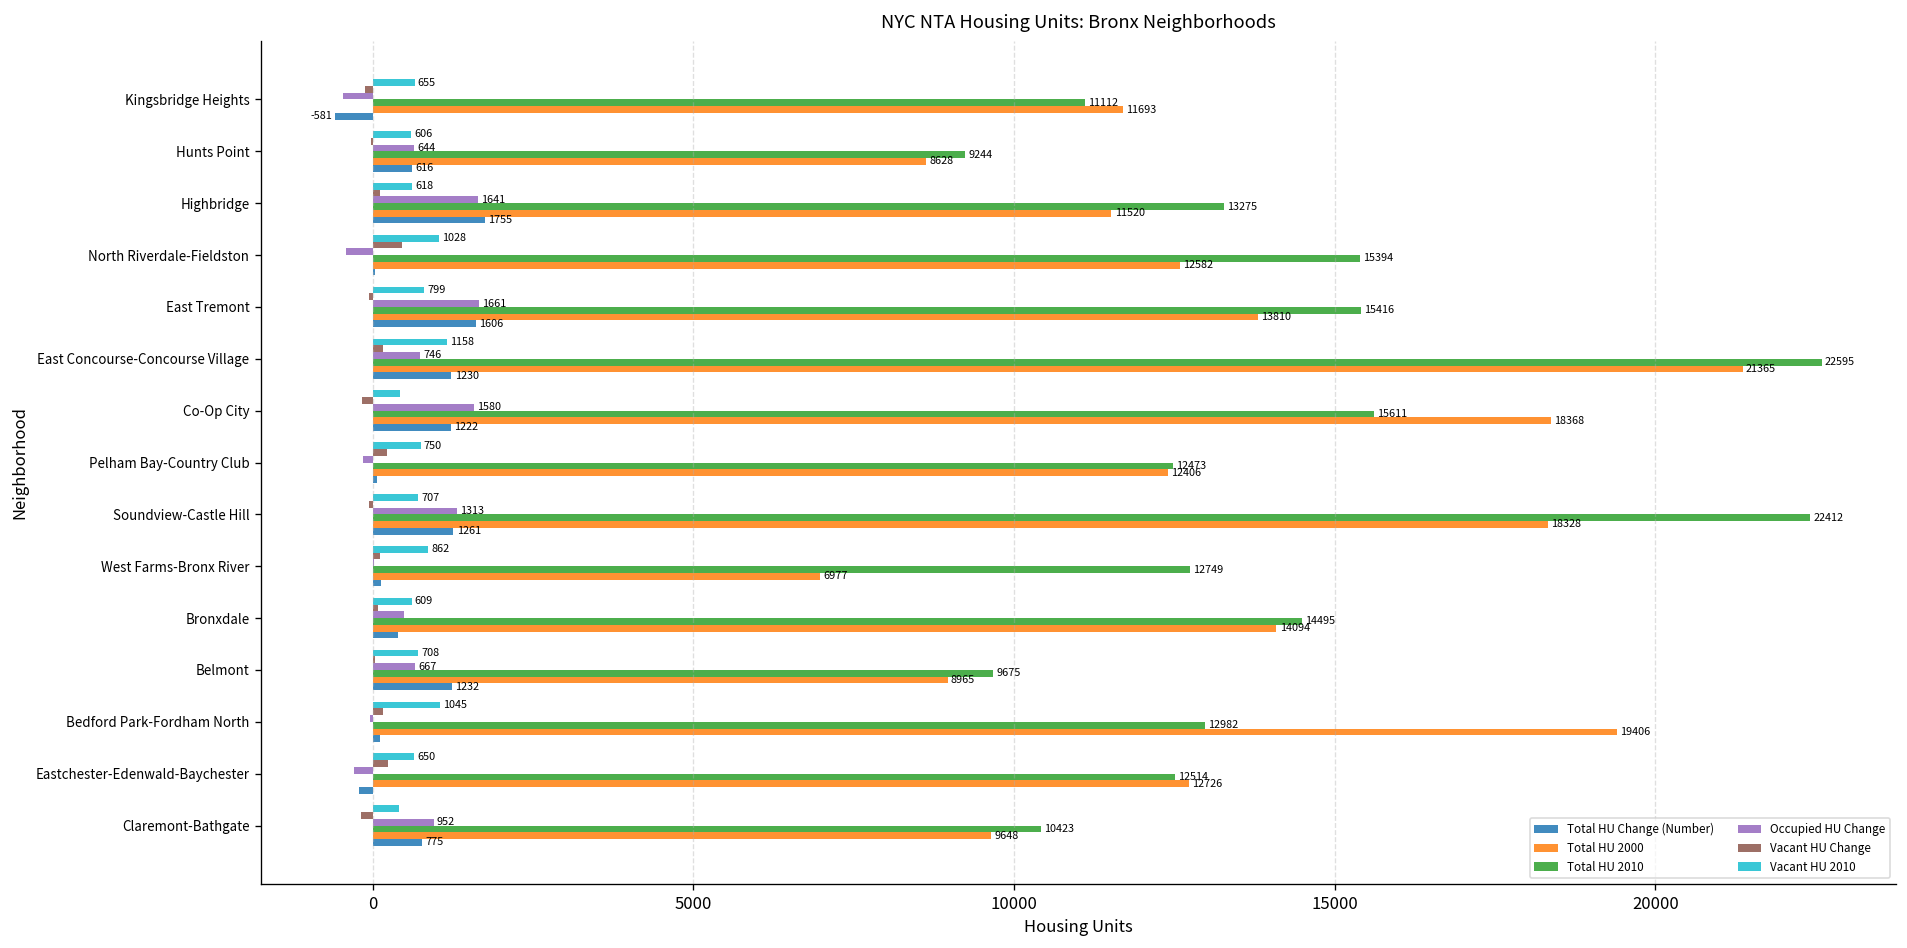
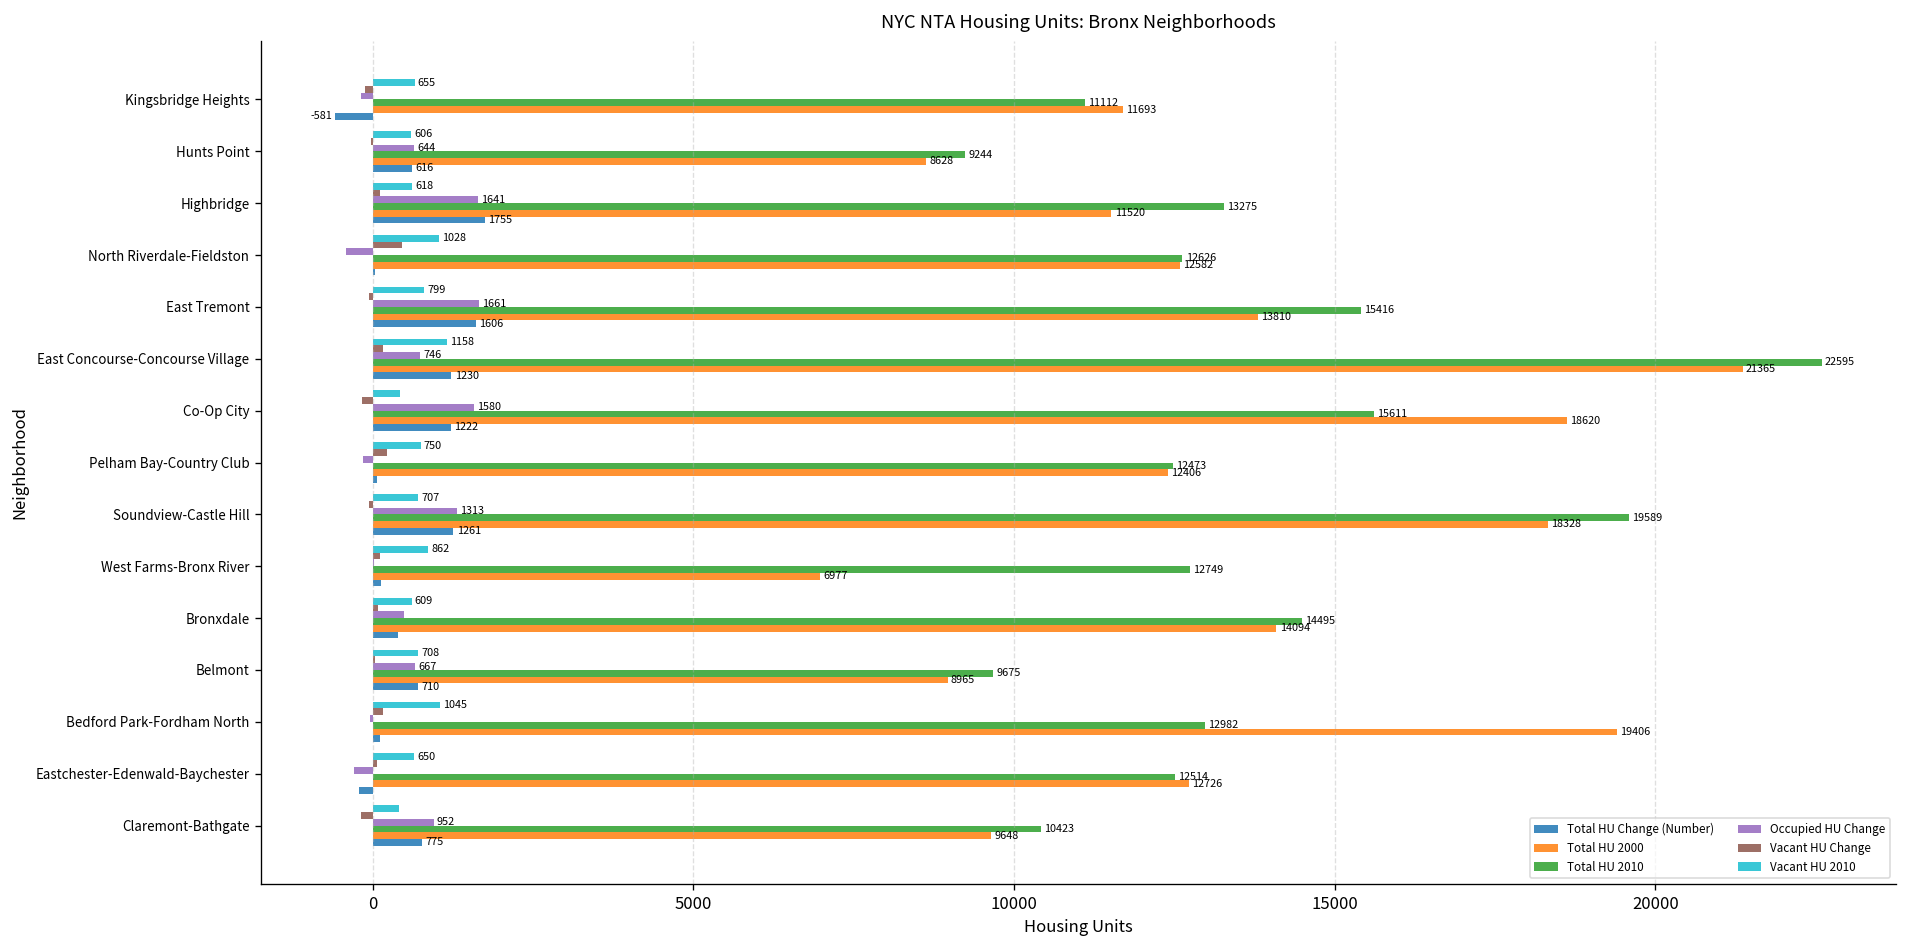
  {
    "Total HU Change (Number)": {
      "Kingsbridge Heights": -581,
      "Hunts Point": 616,
      "Highbridge": 1755,
      "East Tremont": 1606,
      "East Concourse-Concourse Village": 1230,
      "Co-Op City": 1222,
      "Soundview-Castle Hill": 1261,
-     "Belmont": 1232,
+     "Belmont": 710,
      "Claremont-Bathgate": 775
    },
    "Total HU 2000": {
      "Kingsbridge Heights": 11693,
      "Hunts Point": 8628,
      "Highbridge": 11520,
      "East Tremont": 13810,
      "East Concourse-Concourse Village": 21365,
-     "Co-Op City": 18368,
+     "Co-Op City": 18620,
      "Soundview-Castle Hill": 18328,
      "West Farms-Bronx River": 6977,
      "Bronxdale": 14094,
      "Belmont": 8965,
      "Bedford Park-Fordham North": 19406,
      "Claremont-Bathgate": 9648
    },
    "Total HU 2010": {
      "Kingsbridge Heights": 11112,
      "Hunts Point": 9244,
      "Highbridge": 13275,
-     "North Riverdale-Fieldston": 15394,
+     "North Riverdale-Fieldston": 12626,
      "East Tremont": 15416,
      "East Concourse-Concourse Village": 22595,
      "Co-Op City": 15611,
-     "Soundview-Castle Hill": 22412,
+     "Soundview-Castle Hill": 19589,
      "West Farms-Bronx River": 12749,
      "Bronxdale": 14495,
      "Belmont": 9675,
      "Bedford Park-Fordham North": 12982,
      "Claremont-Bathgate": 10423
    },
    "Occupied HU Change": {
-     "Kingsbridge Heights": -500,
+     "Kingsbridge Heights": -200,
      "North Riverdale-Fieldston": -400,
      "Pelham Bay-Country Club": -200,
      "Bronxdale": 500,
      "Bedford Park-Fordham North": 0,
      "Eastchester-Edenwald-Baychester": -300
    },
    "Vacant HU Change": {
      "Kingsbridge Heights": -100,
      "Highbridge": 100,
      "North Riverdale-Fieldston": 500,
      "East Tremont": -100,
      "East Concourse-Concourse Village": 200,
      "Co-Op City": -200,
      "Pelham Bay-Country Club": 200,
      "Soundview-Castle Hill": -100,
      "West Farms-Bronx River": 100,
      "Bronxdale": 100,
      "Bedford Park-Fordham North": 200,
-     "Eastchester-Edenwald-Baychester": 200,
+     "Eastchester-Edenwald-Baychester": 100,
      "Claremont-Bathgate": -200
    },
    "Vacant HU 2010": {
      "Kingsbridge Heights": 655,
      "Hunts Point": 606,
      "Highbridge": 618,
      "North Riverdale-Fieldston": 1028,
      "East Tremont": 799,
      "East Concourse-Concourse Village": 1158,
      "Pelham Bay-Country Club": 750,
      "Soundview-Castle Hill": 707,
      "West Farms-Bronx River": 862,
      "Bronxdale": 609,
      "Belmont": 708,
      "Bedford Park-Fordham North": 1045,
      "Eastchester-Edenwald-Baychester": 650
    }
  }
